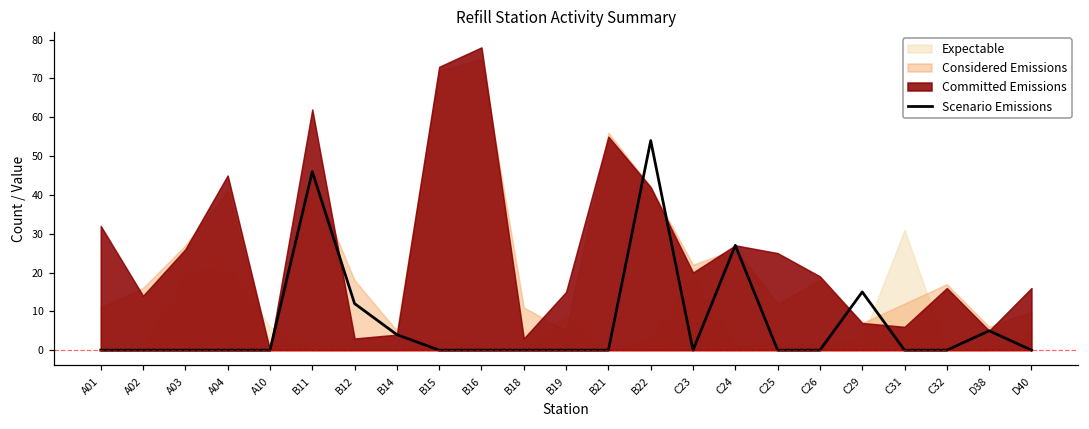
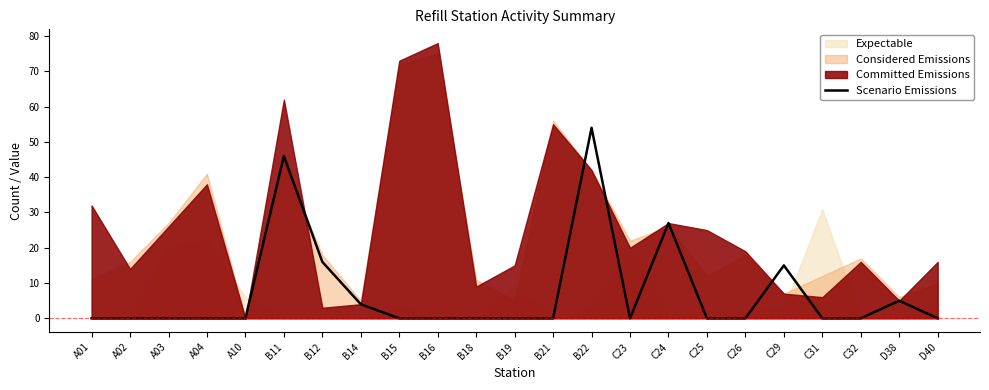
  {
    "Scenario Emissions": {
      "A03": 0,
      "A04": 0,
      "B11": 46,
-     "B12": 12,
+     "B12": 16,
      "B15": 0,
      "B16": 0,
      "B19": 0,
      "B22": 54,
      "C23": 0,
      "C25": 0,
      "C26": 0,
      "C29": 15,
      "C31": 0,
      "D40": 0
    },
    "Committed Emissions": {
      "A01": 32,
      "A02": 14,
      "A03": 26,
-     "A04": 45,
+     "A04": 38,
      "B11": 62,
      "B12": 3,
      "B15": 73,
      "B16": 78,
-     "B18": 3,
+     "B18": 9,
      "B19": 15,
      "B21": 55,
      "C23": 20,
      "C25": 25,
      "C26": 19,
      "C31": 6,
      "C32": 16,
      "D40": 16
    }
  }
